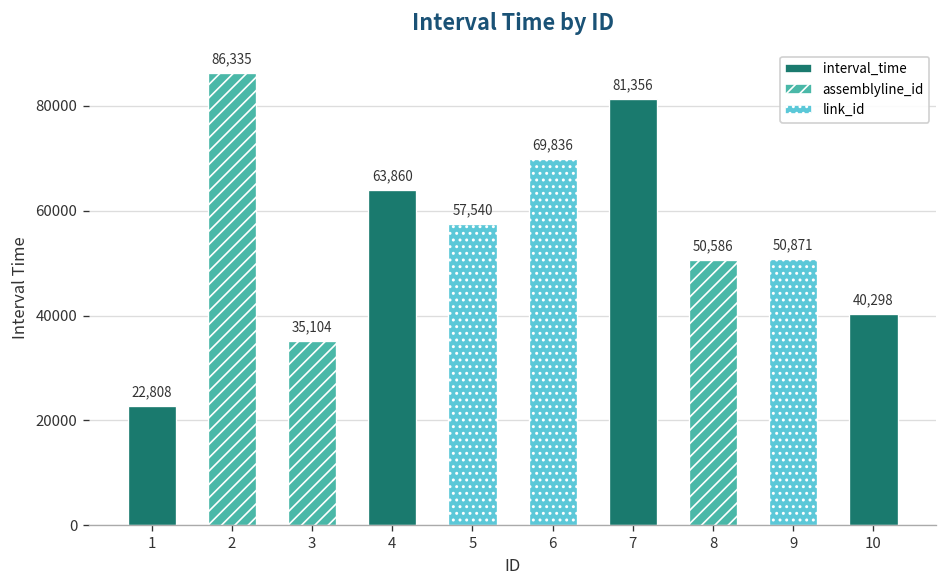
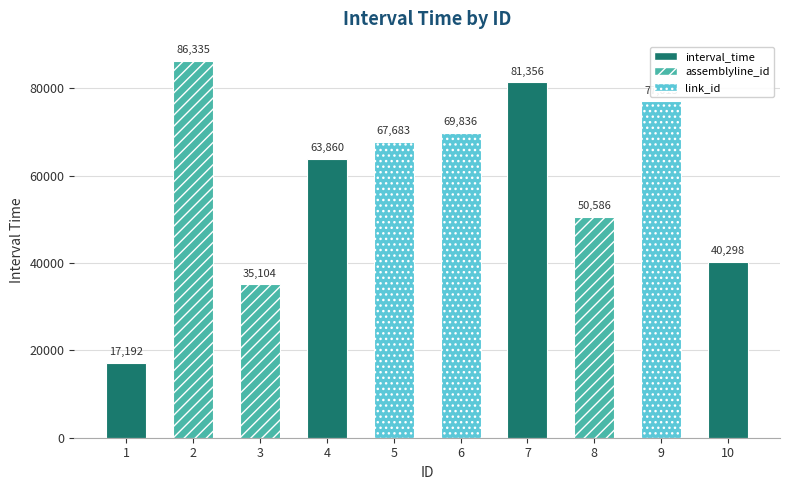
  {
-   "1": "22,808",
+   "1": "17,192",
    "2": "86,335",
    "3": "35,104",
    "4": "63,860",
-   "5": "57,540",
+   "5": "67,683",
    "6": "69,836",
    "7": "81,356",
    "8": "50,586",
-   "9": "51000",
+   "9": "77000",
    "10": "40,298"
  }
